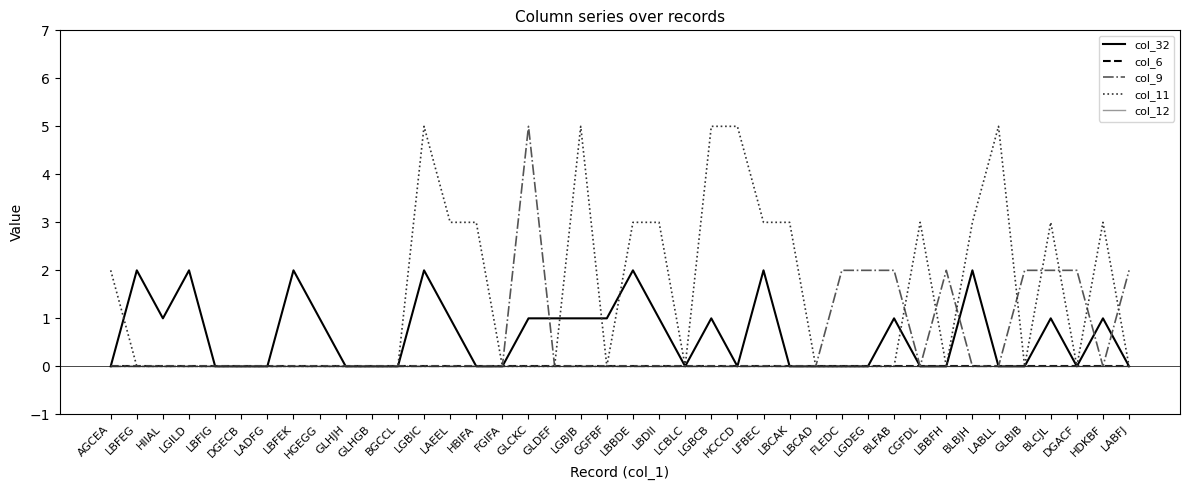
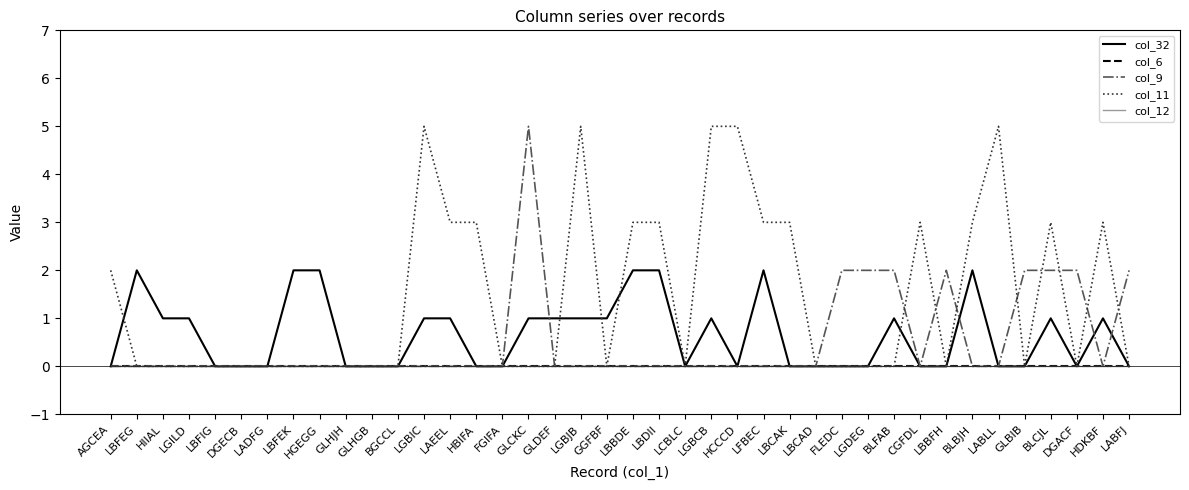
  {
    "col_32": {
      "LBFEG": 2,
      "HIIAL": 1,
-     "LGILD": 2,
+     "LGILD": 1,
      "LBFEK": 2,
-     "HGEGG": 1,
-     "LGBIC": 2,
+     "HGEGG": 2,
+     "LGBIC": 1,
      "LAEEL": 1,
      "GLCKC": 1,
      "GLDEF": 1,
      "LGBJB": 1,
      "GGFBF": 1,
      "LBBDE": 2,
-     "LBDII": 1,
+     "LBDII": 2,
      "LGBCB": 1,
      "LFBEC": 2,
      "BLFAB": 1,
      "BLBJH": 2,
      "BLCJL": 1,
      "HDKBF": 1
    },
    "col_12": {
      "BLCJL": 0
    }
  }
